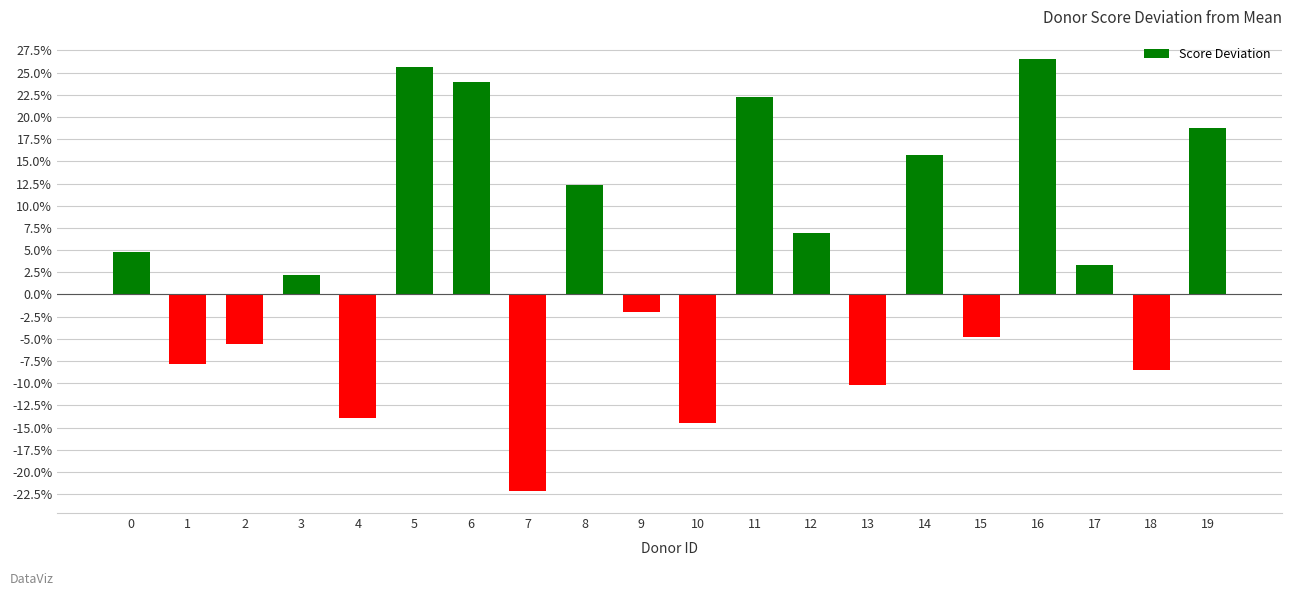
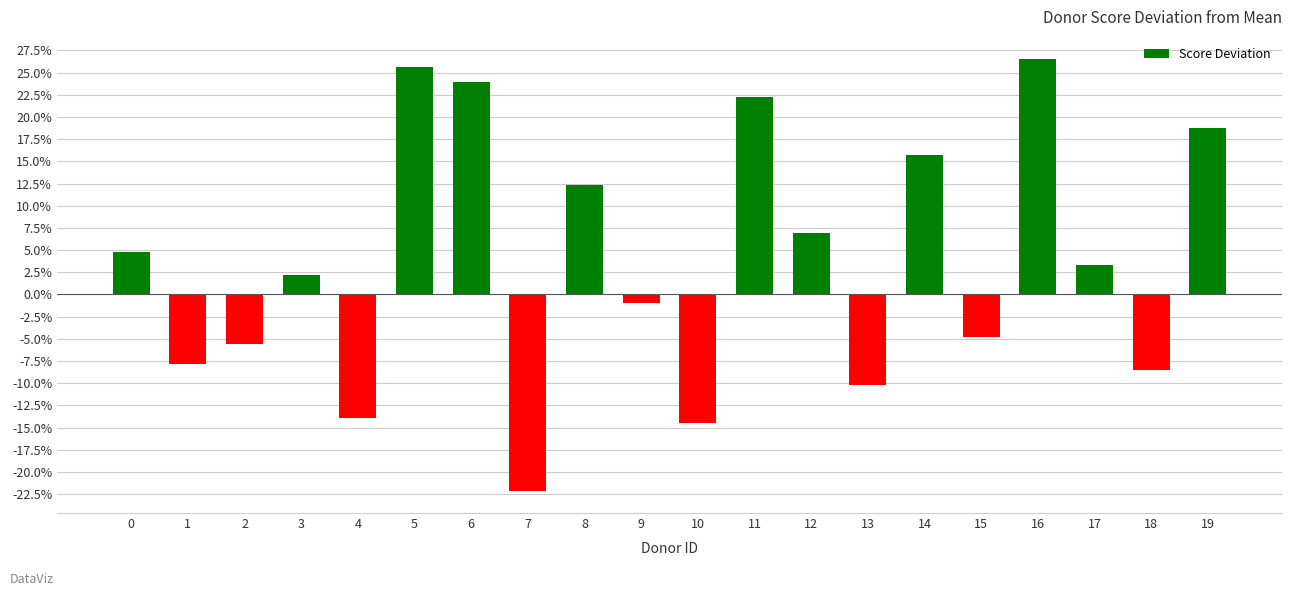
  {
    "0": "5%",
    "1": "-8%",
    "2": "-6%",
    "3": "2%",
    "4": "-14%",
    "5": "26%",
    "6": "24%",
    "7": "-22%",
    "8": "12%",
-   "9": "-2%",
+   "9": "-1%",
    "10": "-14%",
    "11": "22%",
    "12": "7%",
    "13": "-10%",
    "14": "16%",
    "15": "-5%",
    "16": "27%",
    "17": "3%",
    "18": "-8%",
    "19": "19%"
  }
